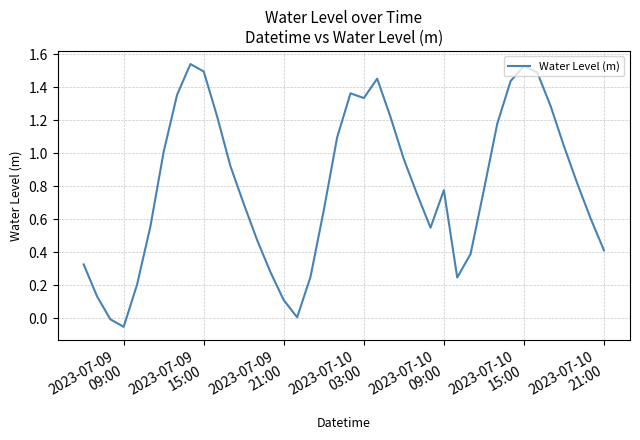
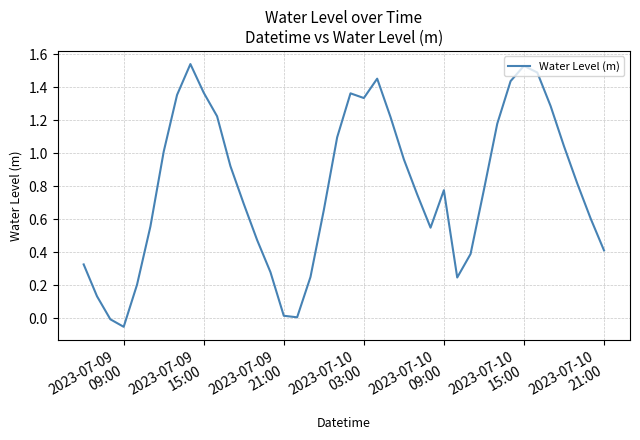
  {
    "2023-07-09 09:00": -0.05,
-   "2023-07-09 15:00": 1.50,
-   "2023-07-09 21:00": 0.11,
+   "2023-07-09 15:00": 1.37,
+   "2023-07-09 21:00": 0.01,
    "2023-07-10 03:00": 1.34,
    "2023-07-10 09:00": 0.78,
    "2023-07-10 21:00": 0.41
  }
